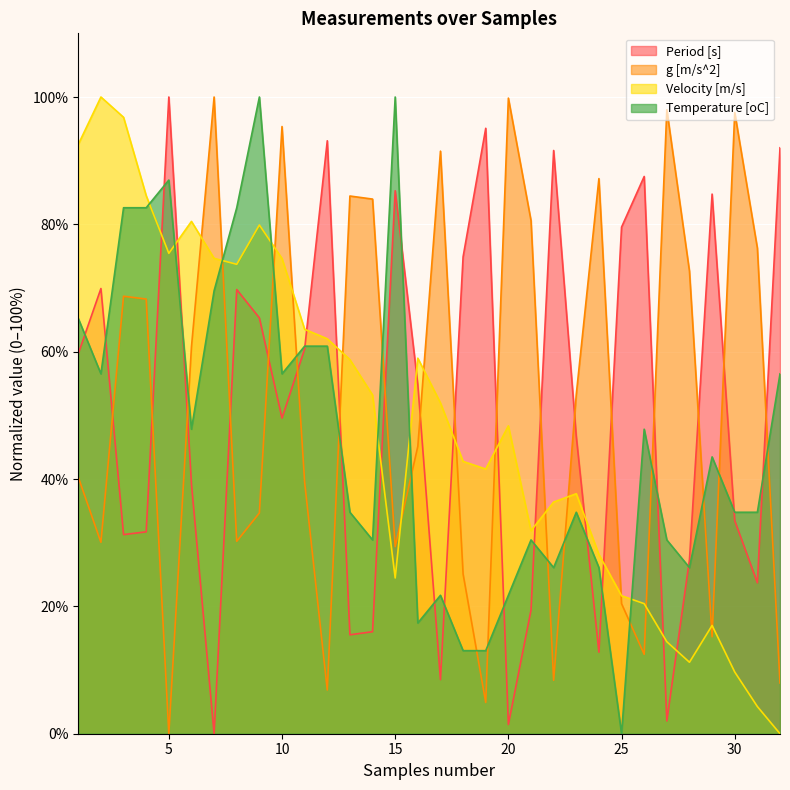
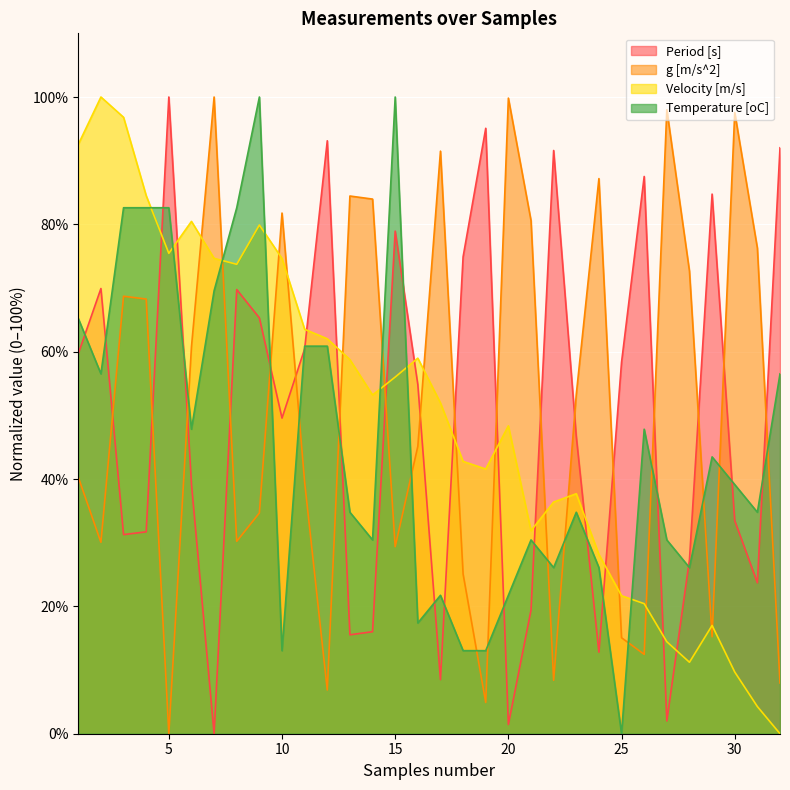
  {
    "Period [s]": {
      "5": "100%",
      "10": "50%",
-     "15": "85%",
+     "15": "79%",
      "20": "1%",
-     "25": "80%",
+     "25": "58%",
      "30": "33%"
    },
    "g [m/s^2]": {
      "5": "0%",
-     "10": "95%",
+     "10": "82%",
      "15": "29%",
      "20": "100%",
-     "25": "20%"
+     "25": "15%"
    },
    "Velocity [m/s]": {
      "5": "75%",
      "10": "75%",
-     "15": "24%",
+     "15": "56%",
      "20": "48%",
      "25": "22%",
      "30": "10%"
    },
    "Temperature [oC]": {
-     "5": "87%",
-     "10": "57%",
+     "5": "83%",
+     "10": "13%",
      "15": "100%",
      "20": "22%",
      "25": "0%",
-     "30": "35%"
+     "30": "39%"
    }
  }
